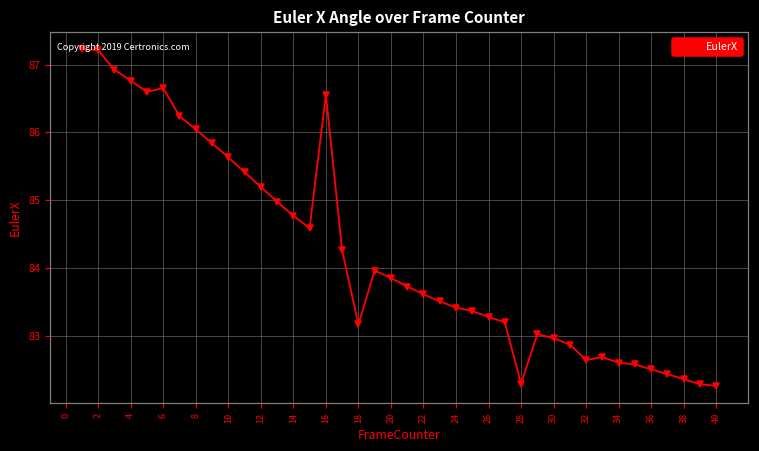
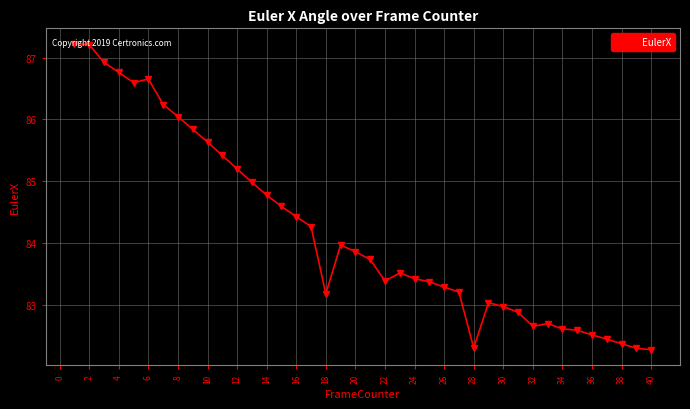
  {
    "4": 86.8,
    "6": 86.7,
    "8": 86.0,
    "10": 85.6,
    "12": 85.2,
    "14": 84.8,
-   "16": 86.6,
+   "16": 84.4,
    "18": 83.2,
    "20": 83.9,
-   "22": 83.6,
+   "22": 83.4,
    "24": 83.4,
    "26": 83.3,
    "28": 82.3,
    "30": 83.0,
    "32": 82.6,
    "34": 82.6,
    "36": 82.5,
    "38": 82.4,
    "40": 82.3
  }
